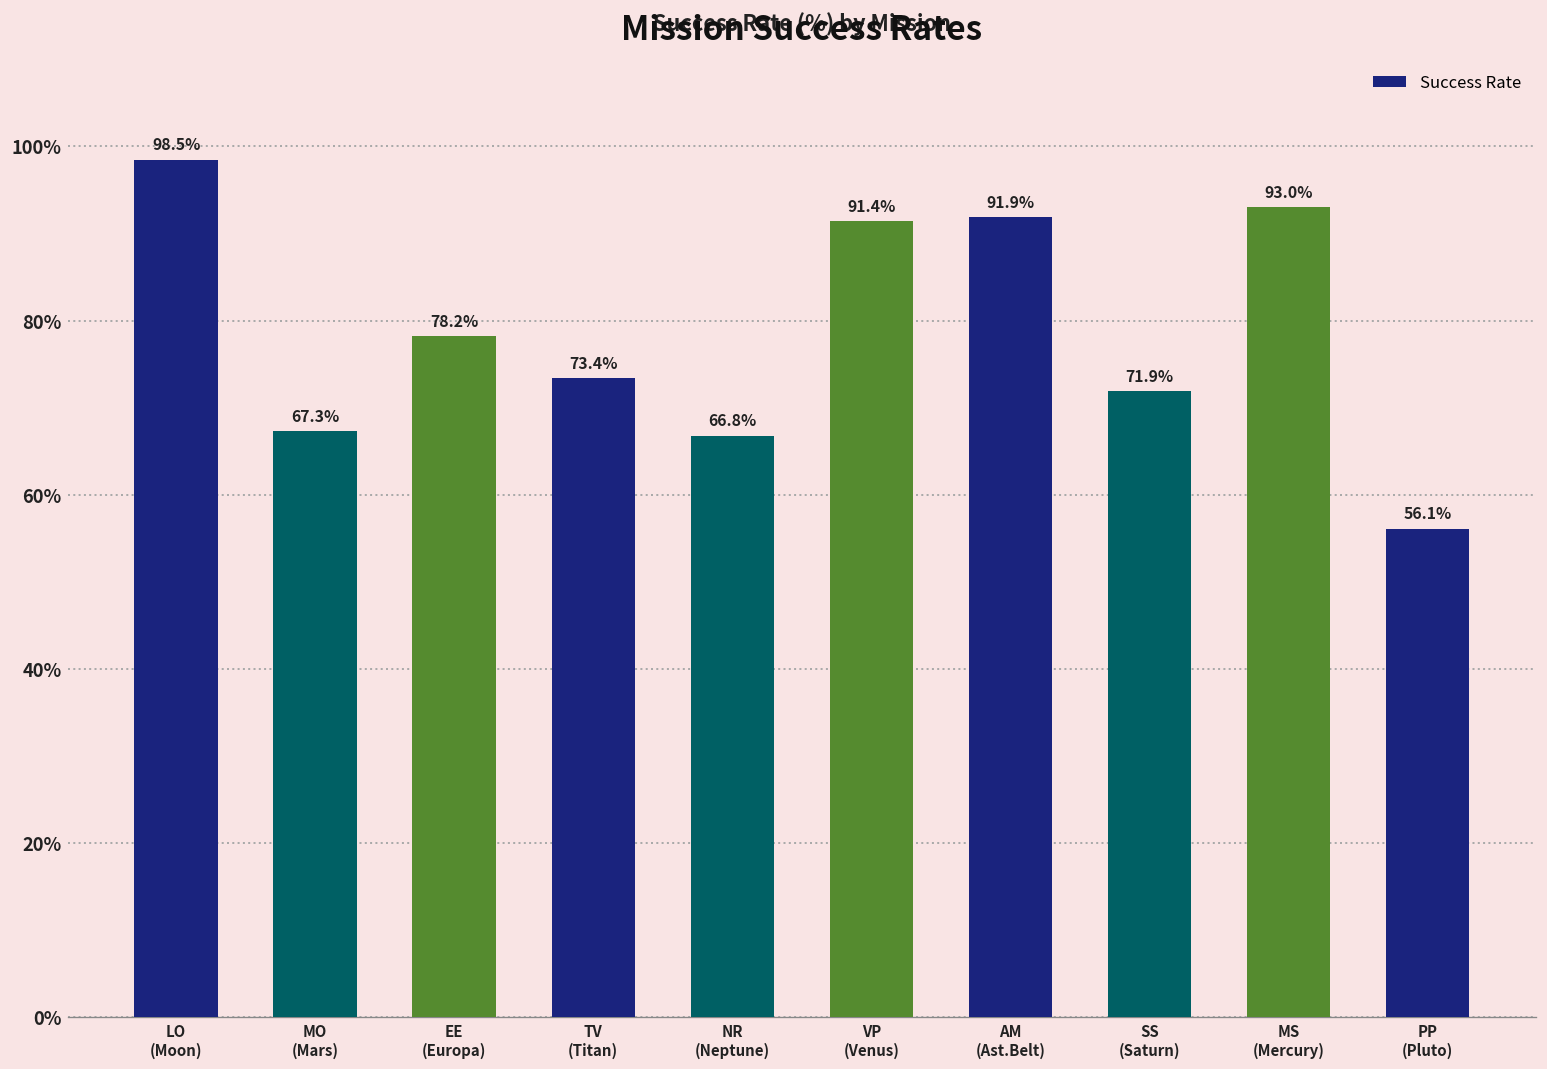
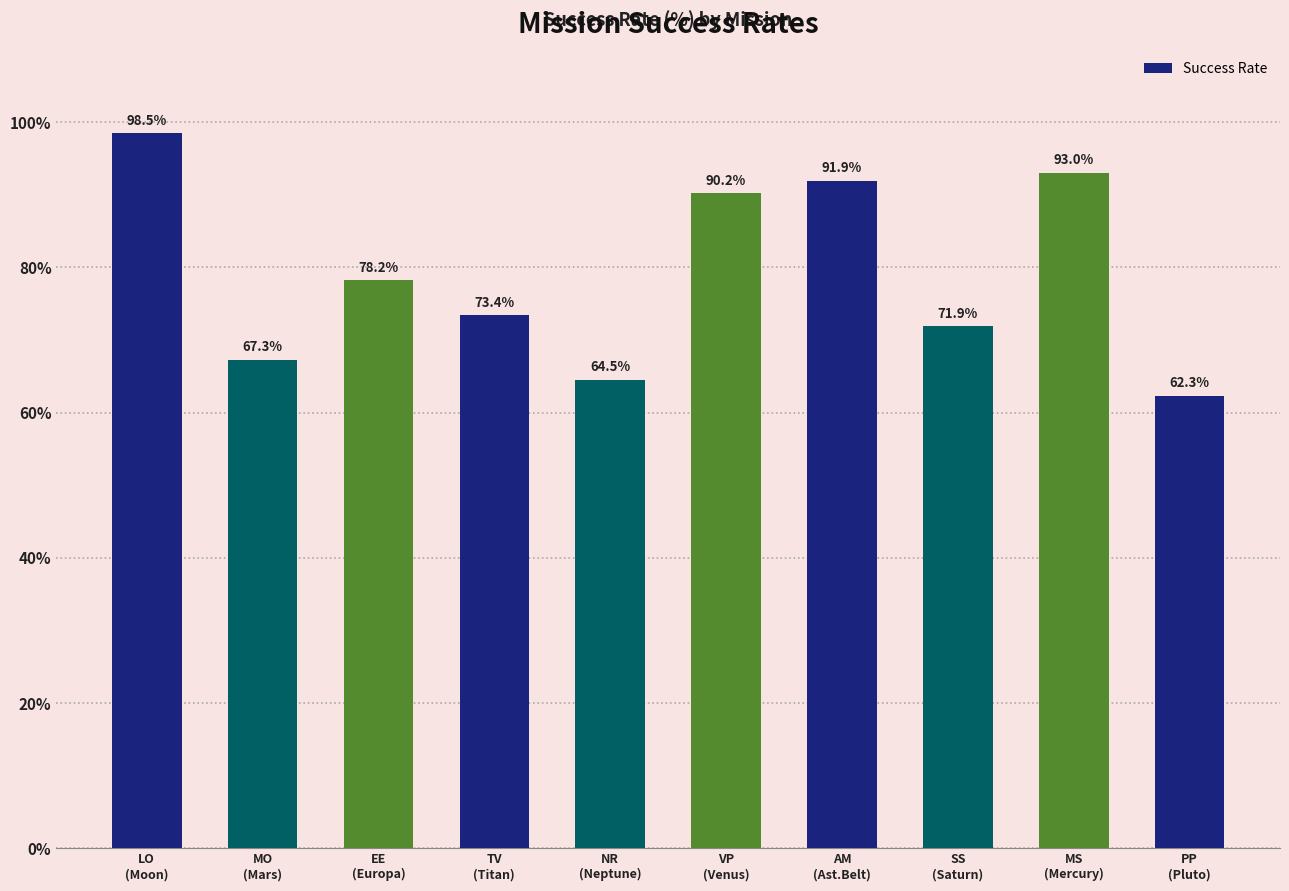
  {
    "LO (Moon)": "98.5%",
    "MO (Mars)": "67.3%",
    "EE (Europa)": "78.2%",
    "TV (Titan)": "73.4%",
-   "NR (Neptune)": "66.8%",
-   "VP (Venus)": "91.4%",
+   "NR (Neptune)": "64.5%",
+   "VP (Venus)": "90.2%",
    "AM (Ast.Belt)": "91.9%",
    "SS (Saturn)": "71.9%",
    "MS (Mercury)": "93.0%",
-   "PP (Pluto)": "56.1%"
+   "PP (Pluto)": "62.3%"
  }
